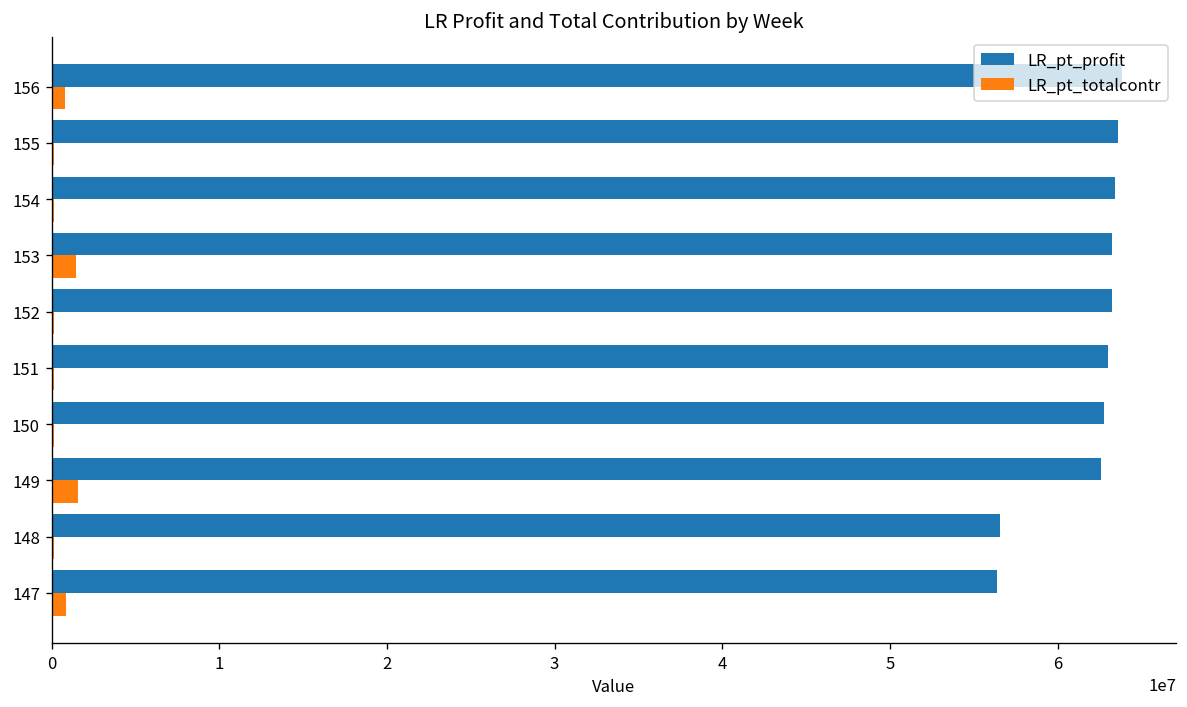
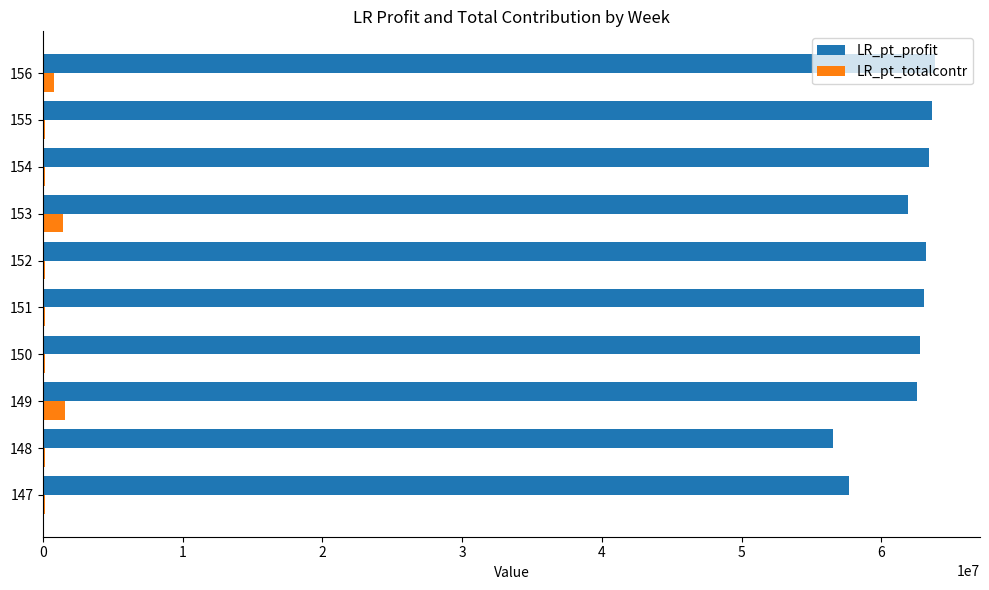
  {
    "LR_pt_profit": {
      "155": 63600000,
      "154": 63400000,
-     "153": 63200000,
+     "153": 61900000,
      "152": 63200000,
      "151": 63000000,
      "150": 62800000,
      "149": 62600000,
      "148": 56600000,
-     "147": 56400000
+     "147": 57700000
    },
    "LR_pt_totalcontr": {
      "156": 800000,
      "153": 1400000,
      "149": 1600000,
-     "147": 900000
+     "147": 100000
    }
  }
